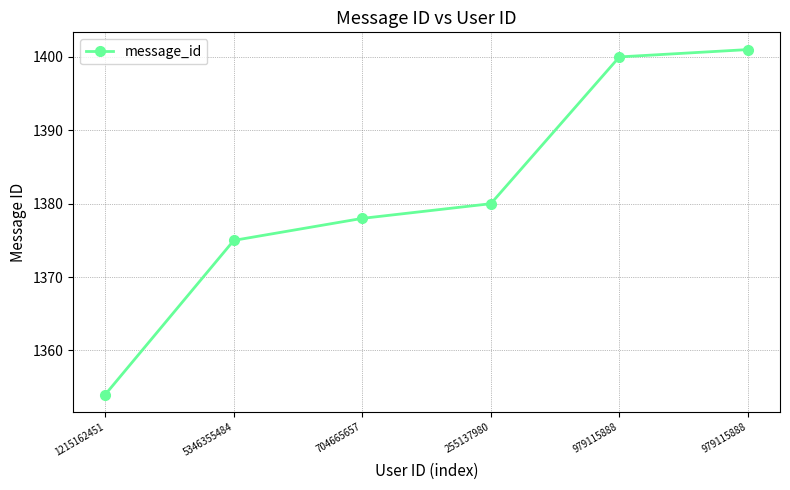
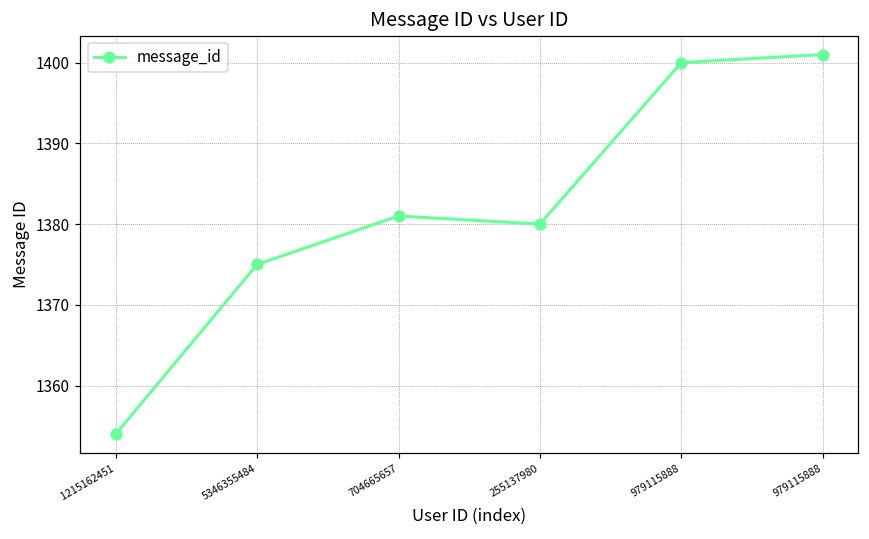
  {
    "1215162451": 1354,
    "5346355484": 1375,
-   "704665657": 1378,
+   "704665657": 1381,
    "255137980": 1380
  }
